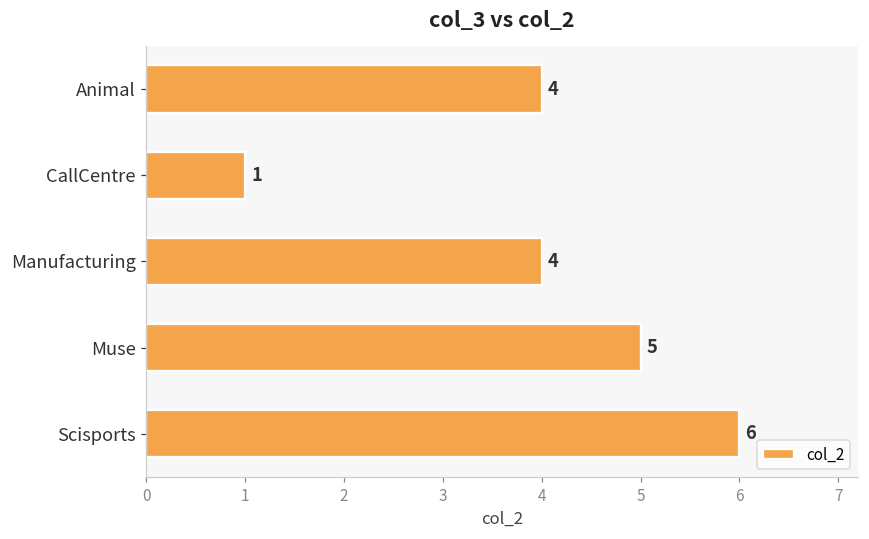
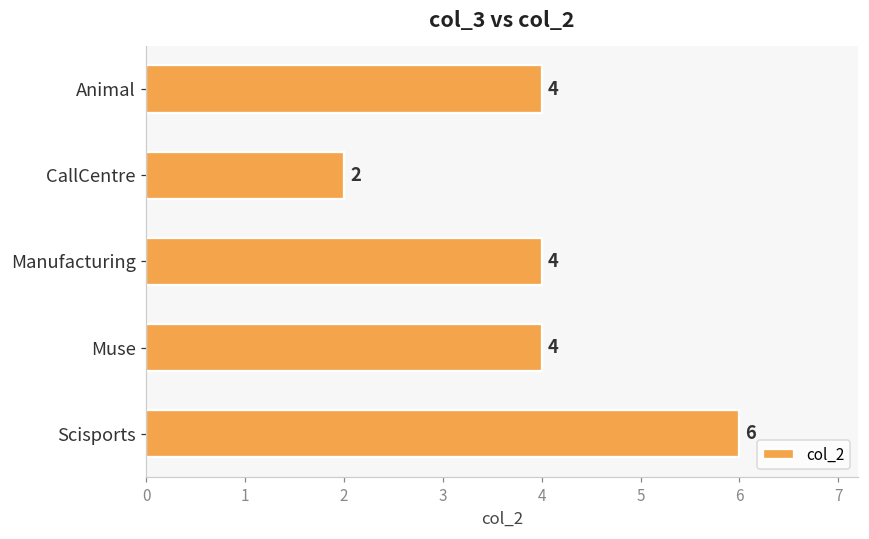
  {
    "Animal": 4,
-   "CallCentre": 1,
+   "CallCentre": 2,
    "Manufacturing": 4,
-   "Muse": 5,
+   "Muse": 4,
    "Scisports": 6
  }
